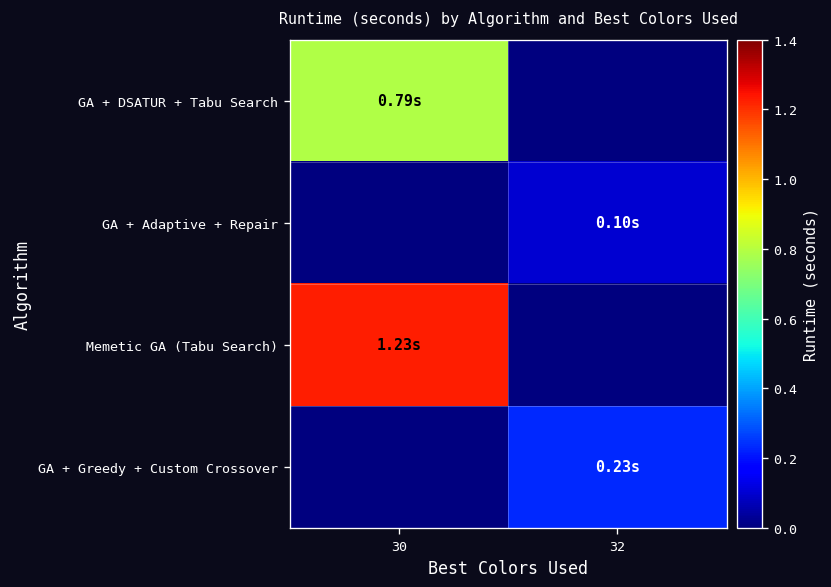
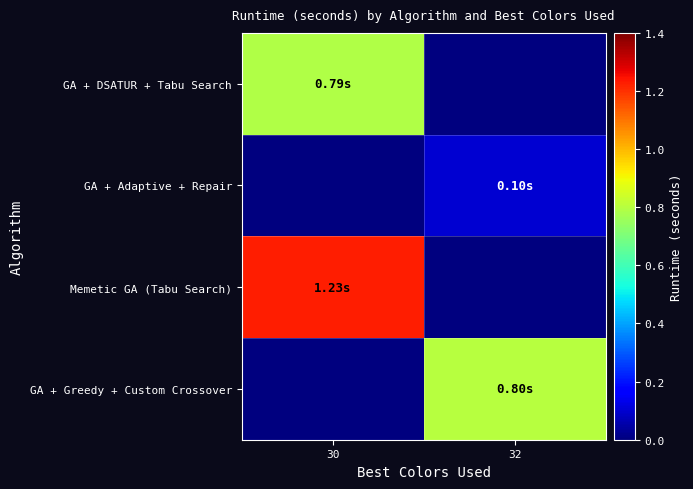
  {
    "GA + DSATUR + Tabu Search": {
      "30": "0.79s"
    },
    "GA + Adaptive + Repair": {
      "32": "0.10s"
    },
    "Memetic GA (Tabu Search)": {
      "30": "1.23s"
    },
    "GA + Greedy + Custom Crossover": {
-     "32": "0.23s"
+     "32": "0.80s"
    }
  }
